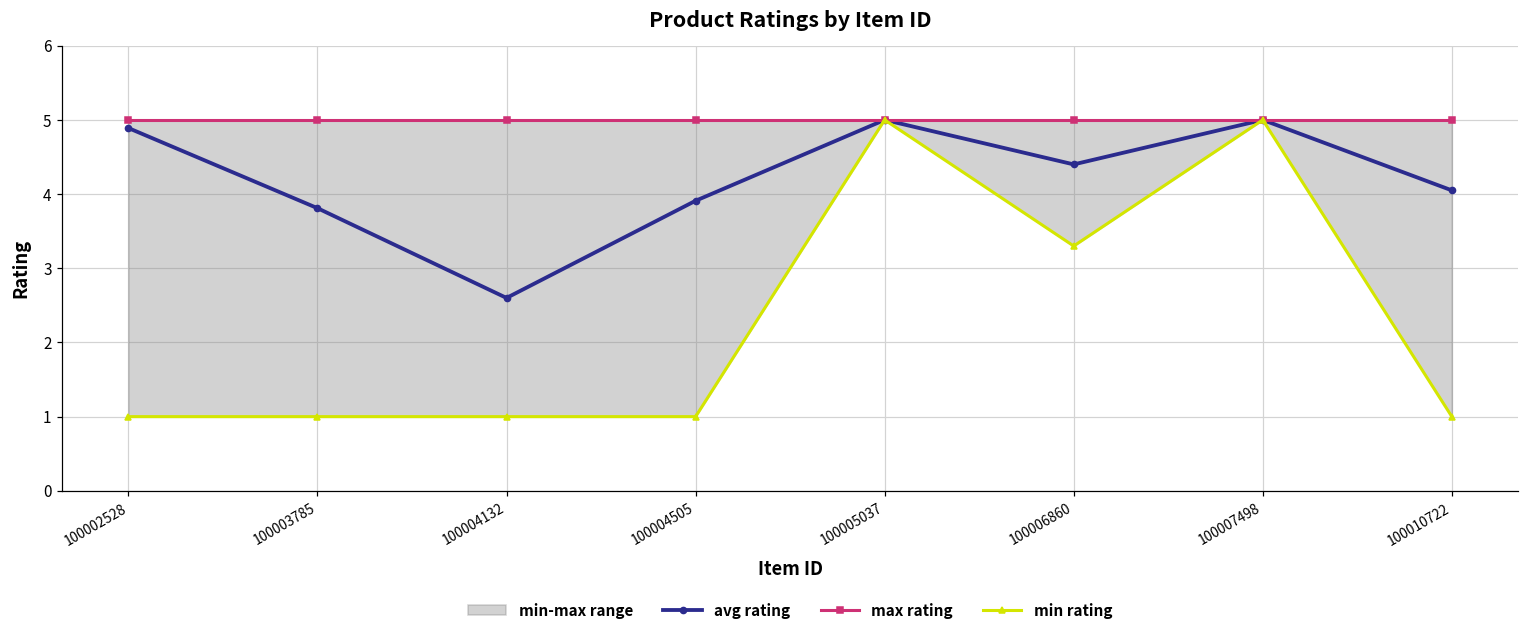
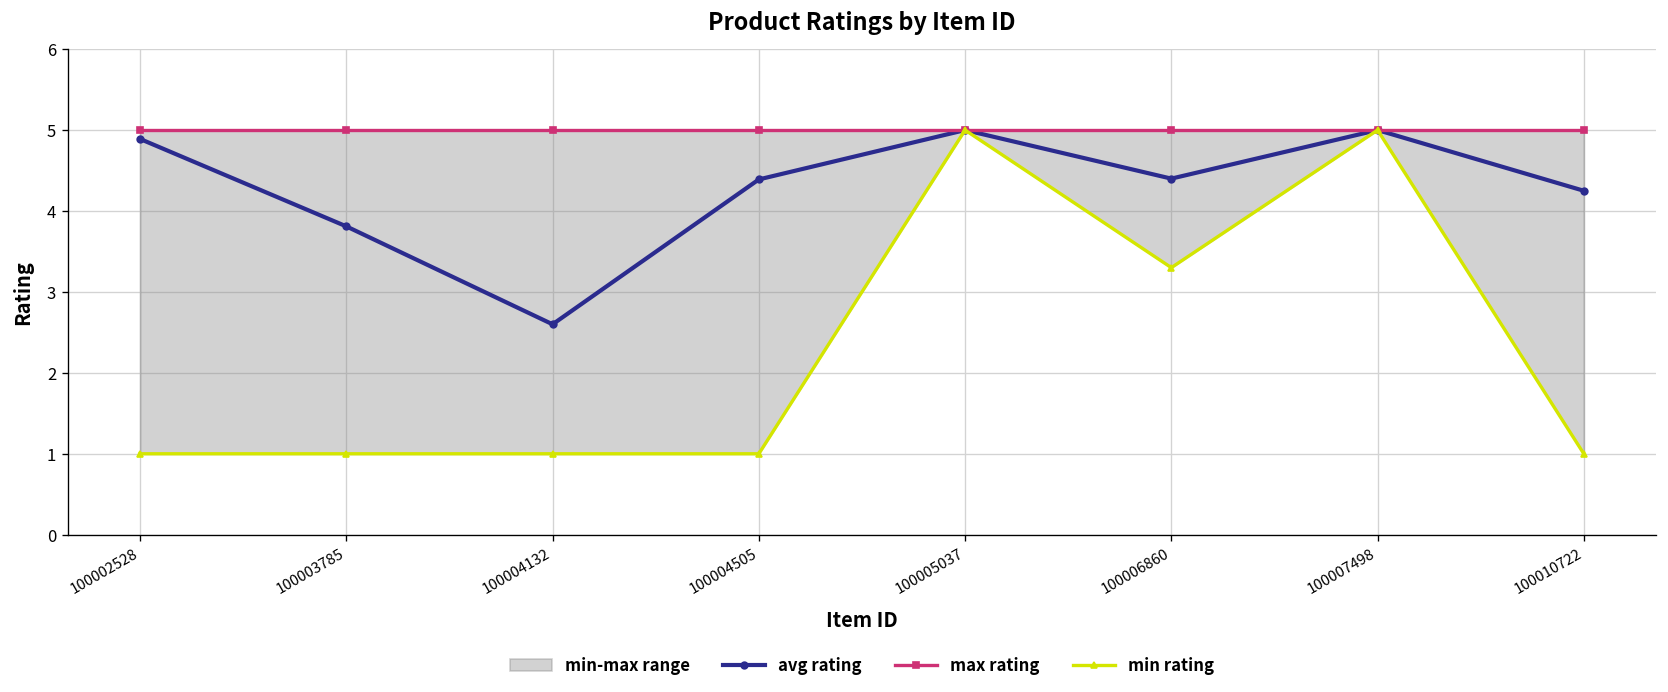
  {
    "avg rating": {
      "100002528": 4.9,
      "100003785": 3.8,
      "100004132": 2.6,
-     "100004505": 3.9,
+     "100004505": 4.4,
      "100006860": 4.4,
-     "100010722": 4.1
+     "100010722": 4.3
    },
    "min-max range": {
      "100002528": 5.0,
      "100003785": 5.0,
      "100004132": 5.0,
      "100004505": 5.0,
      "100006860": 5.0,
      "100010722": 5.0
    },
    "min rating": {
      "100002528": 1.0,
      "100003785": 1.0,
      "100004132": 1.0,
      "100004505": 1.0,
      "100006860": 3.3,
      "100010722": 1.0
    }
  }
